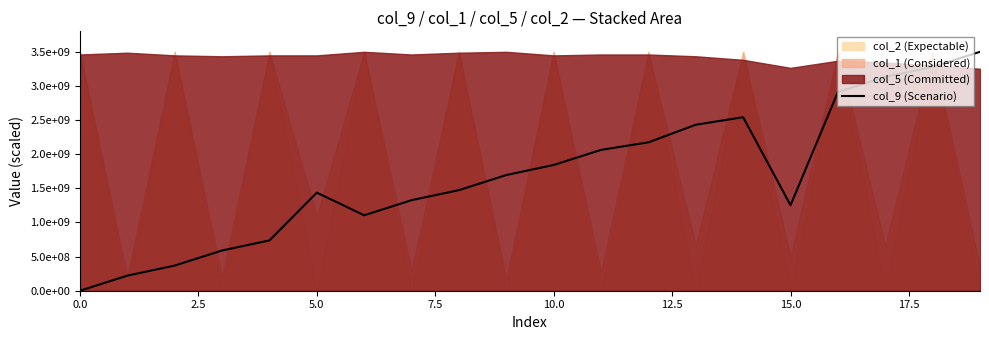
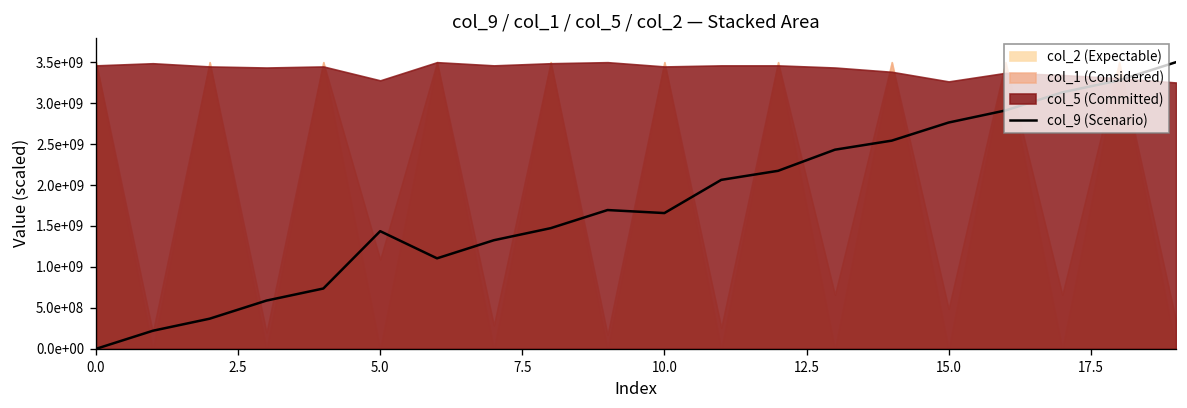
  {
    "col_9 (Scenario)": {
      "0.0": 0,
      "5.0": 1400000000,
-     "10.0": 1800000000,
-     "15.0": 1300000000
+     "10.0": 1700000000,
+     "15.0": 2800000000
    },
    "col_5 (Committed)": {
      "0.0": 3500000000,
-     "5.0": 3400000000,
+     "5.0": 3300000000,
      "10.0": 3400000000,
      "15.0": 3300000000
    }
  }
